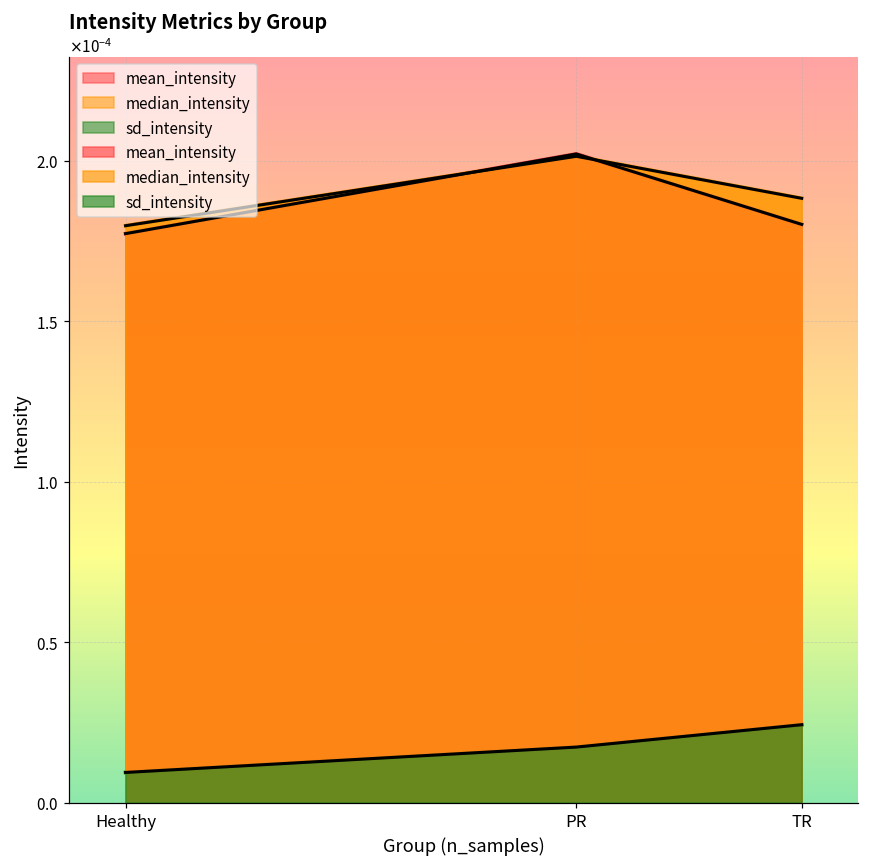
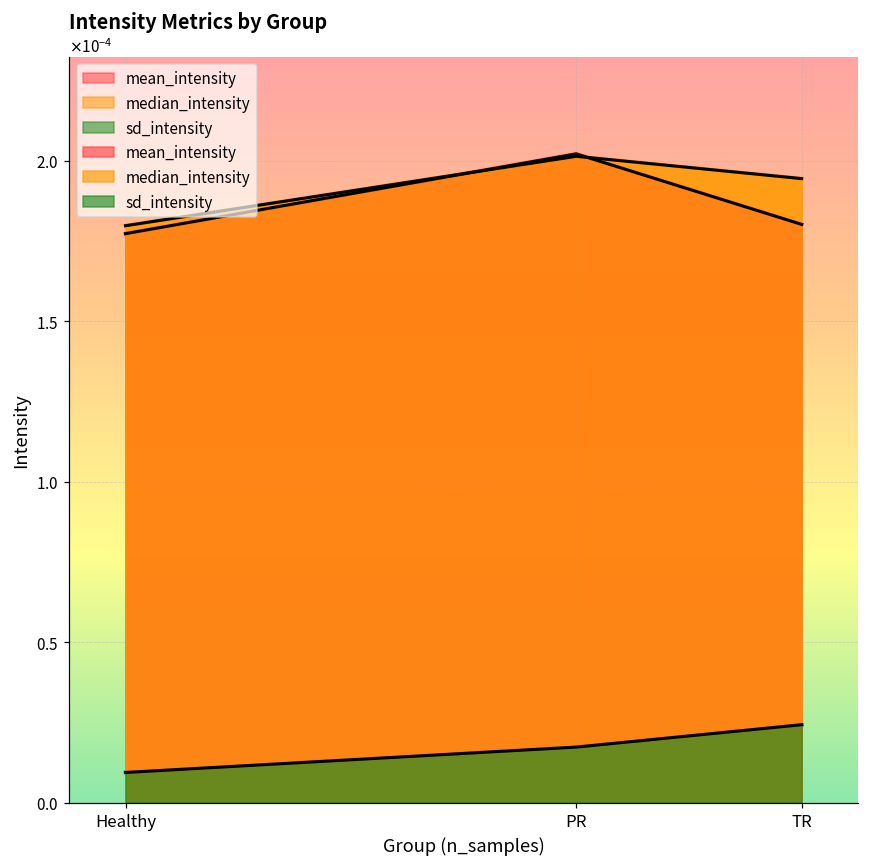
  {
    "mean_intensity": {
      "Healthy": 0.000177,
      "TR": 0.000180
    },
    "median_intensity": {
      "Healthy": 0.000180,
-     "TR": 0.000188
+     "TR": 0.000194
    },
    "sd_intensity": {
      "Healthy": 0.000009,
      "PR": 0.000017,
      "TR": 0.000024
    }
  }
